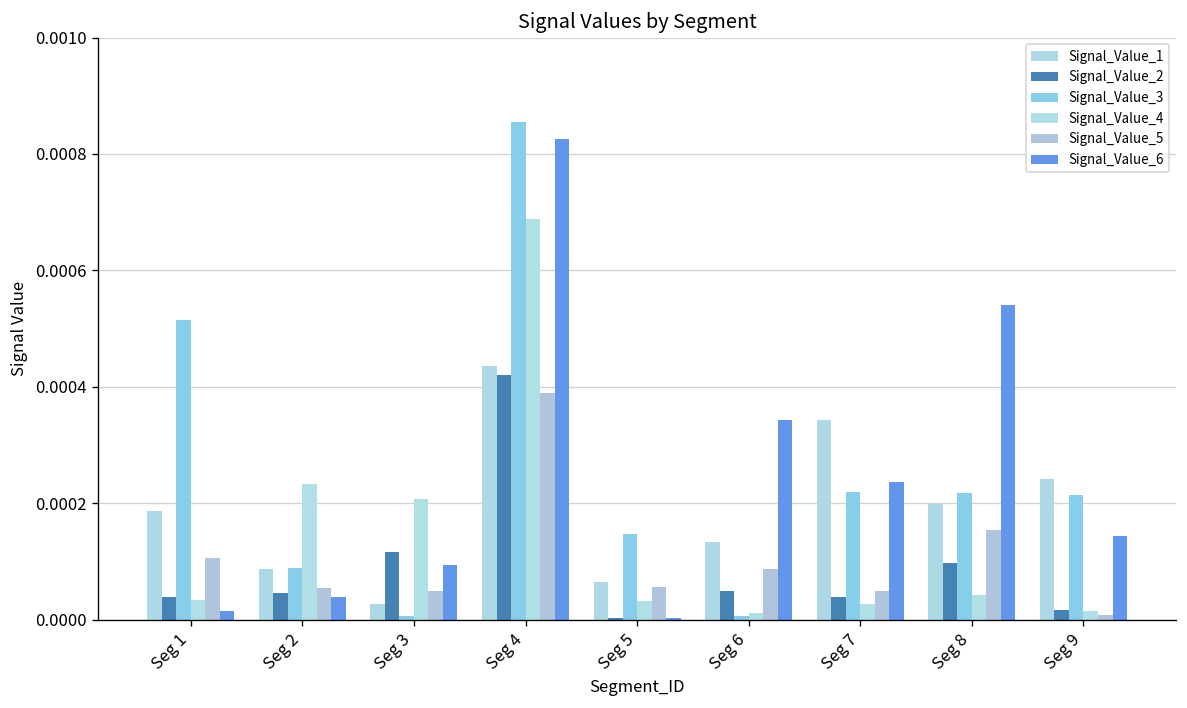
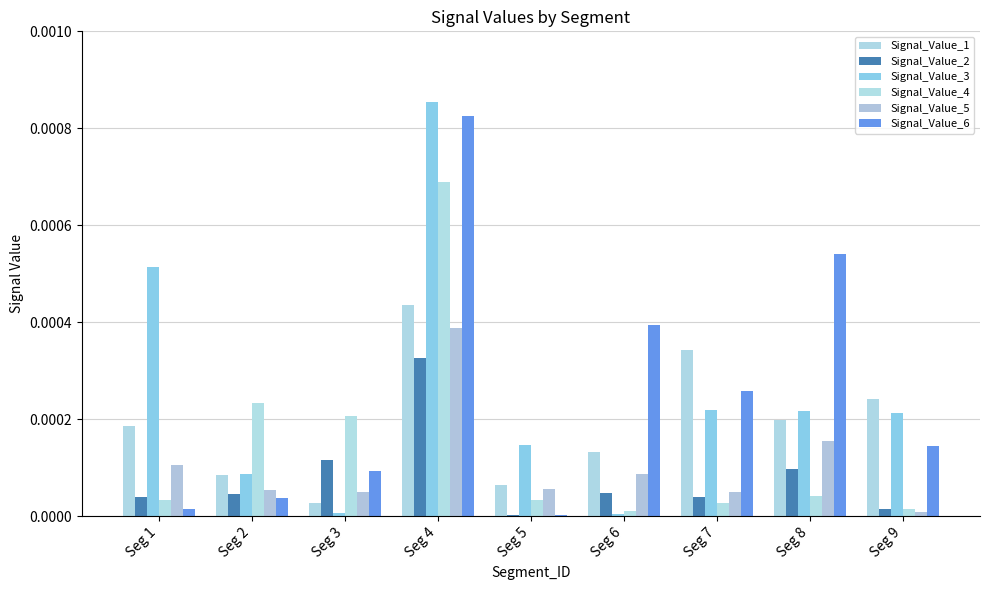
  {
    "Signal_Value_2": {
      "Seg 1": 0.00004,
      "Seg 2": 0.00005,
      "Seg 3": 0.00012,
-     "Seg 4": 0.00042,
+     "Seg 4": 0.00033,
      "Seg 6": 0.00005,
      "Seg 7": 0.00004,
      "Seg 8": 0.00010,
      "Seg 9": 0.00002
    },
    "Signal_Value_6": {
      "Seg 1": 0.00001,
      "Seg 2": 0.00004,
      "Seg 3": 0.00009,
      "Seg 4": 0.00083,
-     "Seg 6": 0.00034,
-     "Seg 7": 0.00024,
+     "Seg 6": 0.00039,
+     "Seg 7": 0.00026,
      "Seg 8": 0.00054,
      "Seg 9": 0.00014
    }
  }
